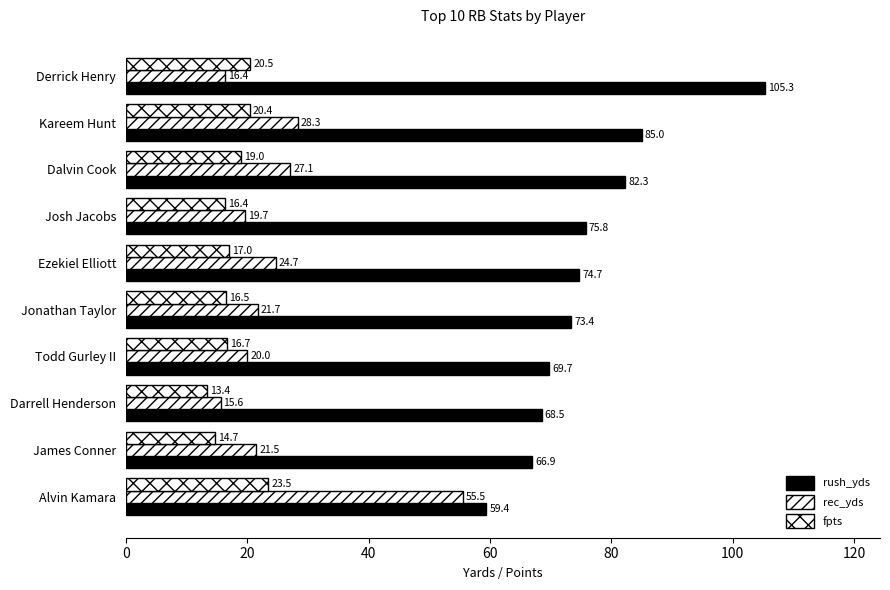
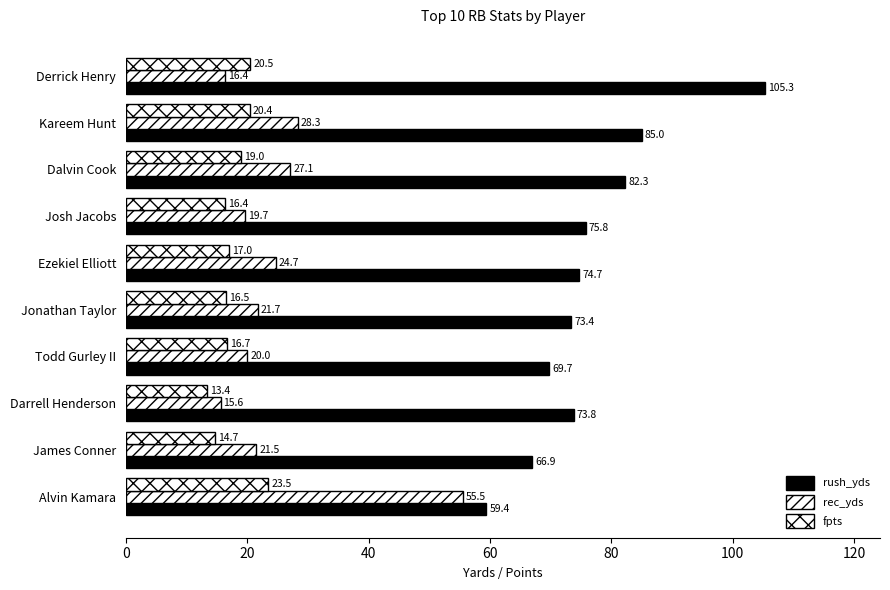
  {
    "rush_yds": {
      "Derrick Henry": 105.3,
      "Kareem Hunt": 85.0,
      "Dalvin Cook": 82.3,
      "Josh Jacobs": 75.8,
      "Ezekiel Elliott": 74.7,
      "Jonathan Taylor": 73.4,
      "Todd Gurley II": 69.7,
-     "Darrell Henderson": 68.5,
+     "Darrell Henderson": 73.8,
      "James Conner": 66.9,
      "Alvin Kamara": 59.4
    }
  }
